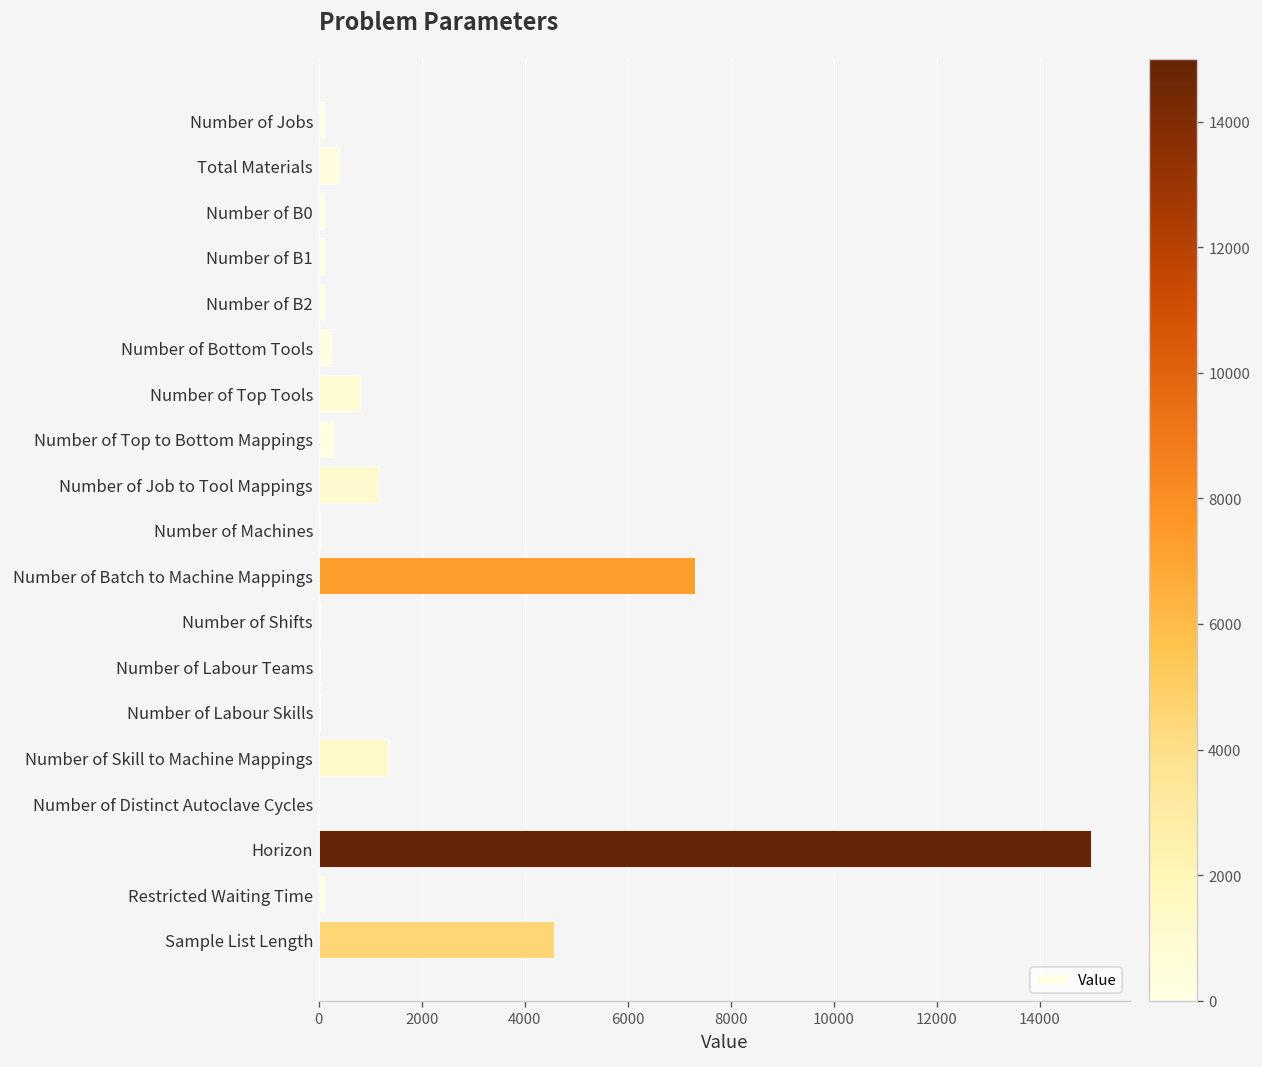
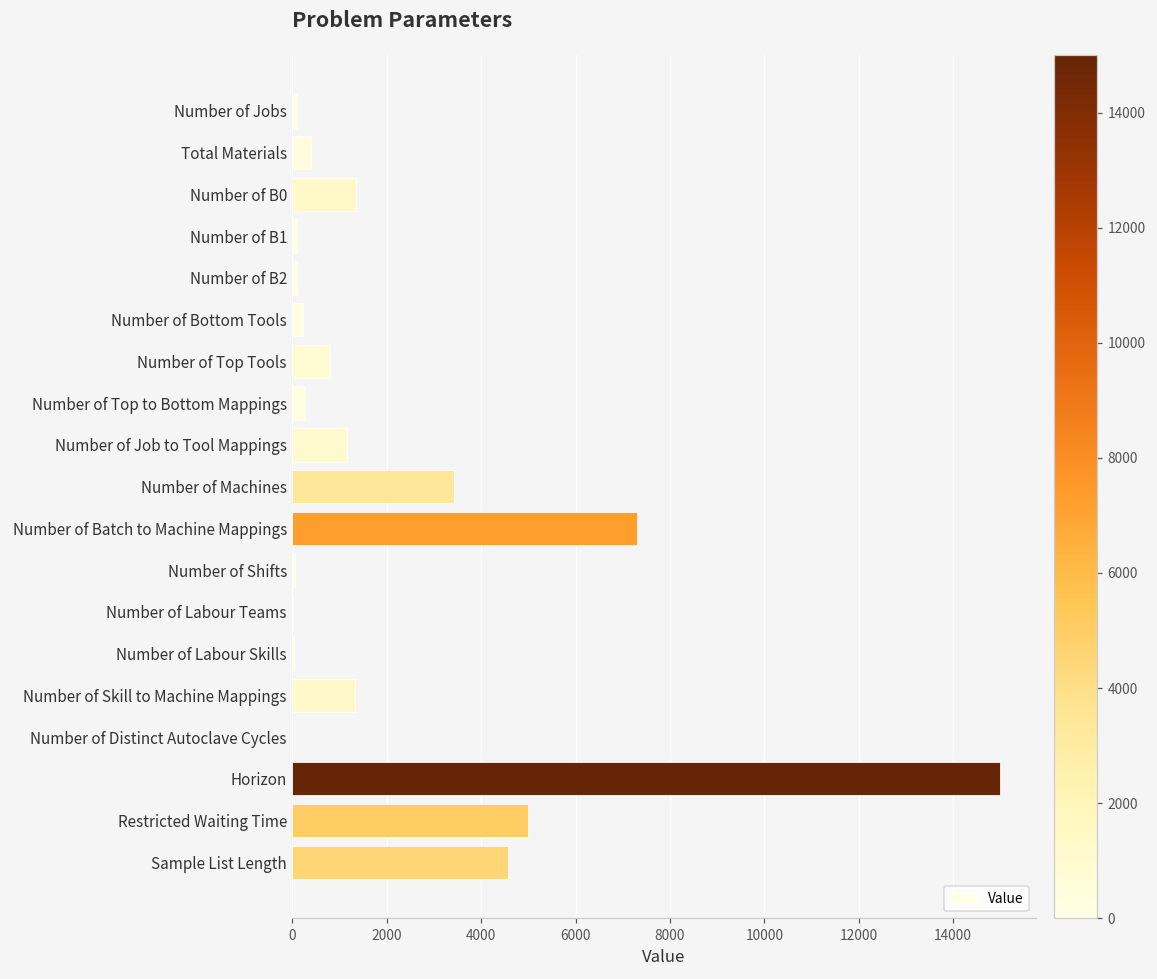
  {
    "Number of Jobs": 100,
    "Total Materials": 400,
-   "Number of B0": 100,
+   "Number of B0": 1400,
    "Number of B1": 100,
    "Number of B2": 100,
    "Number of Bottom Tools": 200,
    "Number of Top Tools": 800,
    "Number of Top to Bottom Mappings": 300,
    "Number of Job to Tool Mappings": 1200,
-   "Number of Machines": 0,
+   "Number of Machines": 3400,
    "Number of Batch to Machine Mappings": 7300,
    "Number of Skill to Machine Mappings": 1300,
    "Horizon": 15000,
-   "Restricted Waiting Time": 100,
+   "Restricted Waiting Time": 5000,
    "Sample List Length": 4600
  }
